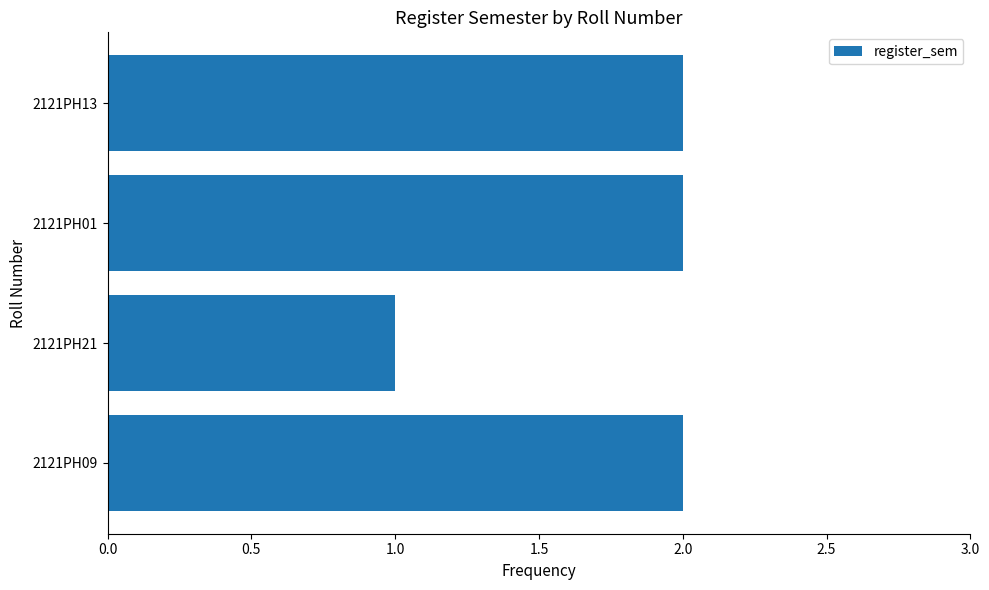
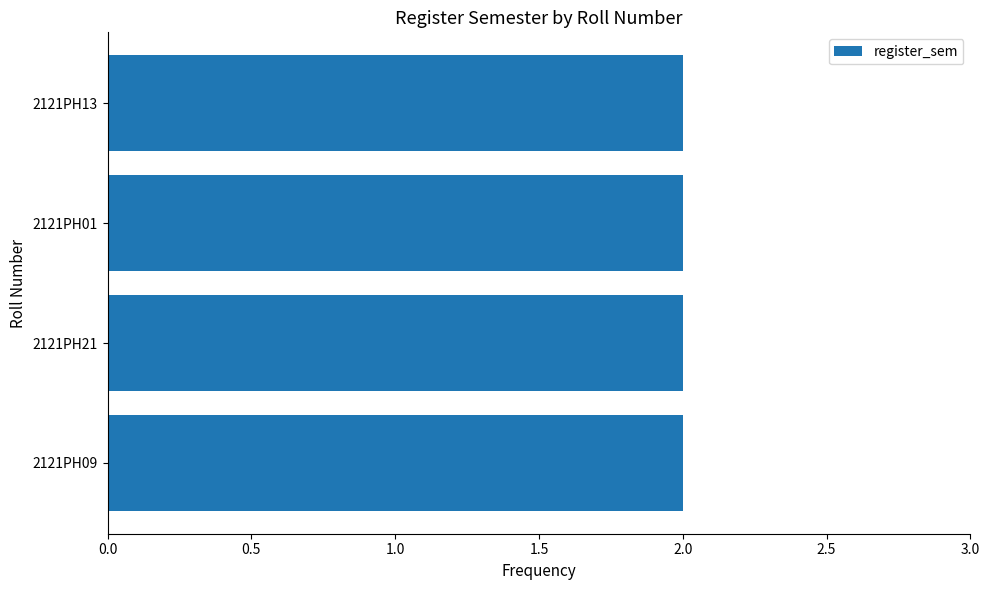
  {
    "2121PH13": 2,
    "2121PH01": 2,
-   "2121PH21": 1,
+   "2121PH21": 2,
    "2121PH09": 2
  }
